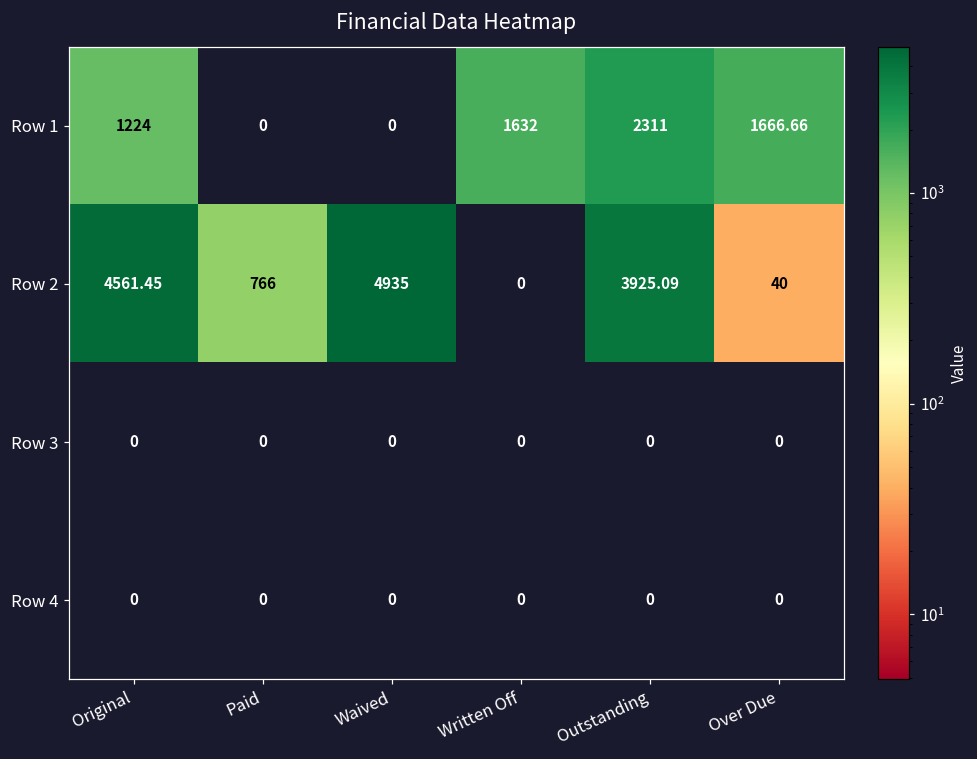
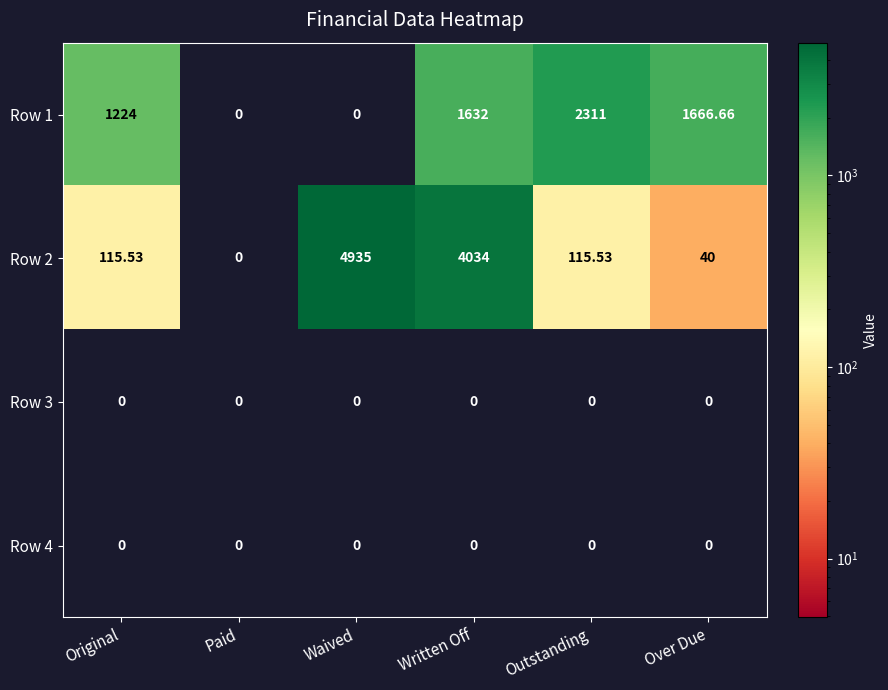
  {
    "Row 1": {
      "Original": 1224,
      "Paid": 0,
      "Waived": 0,
      "Written Off": 1632,
      "Outstanding": 2311,
      "Over Due": 1666.66
    },
    "Row 2": {
-     "Original": 4561.45,
-     "Paid": 766,
+     "Original": 115.53,
+     "Paid": 0,
      "Waived": 4935,
-     "Written Off": 0,
-     "Outstanding": 3925.09,
+     "Written Off": 4034,
+     "Outstanding": 115.53,
      "Over Due": 40
    },
    "Row 3": {
      "Original": 0,
      "Paid": 0,
      "Waived": 0,
      "Written Off": 0,
      "Outstanding": 0,
      "Over Due": 0
    },
    "Row 4": {
      "Original": 0,
      "Paid": 0,
      "Waived": 0,
      "Written Off": 0,
      "Outstanding": 0,
      "Over Due": 0
    }
  }
